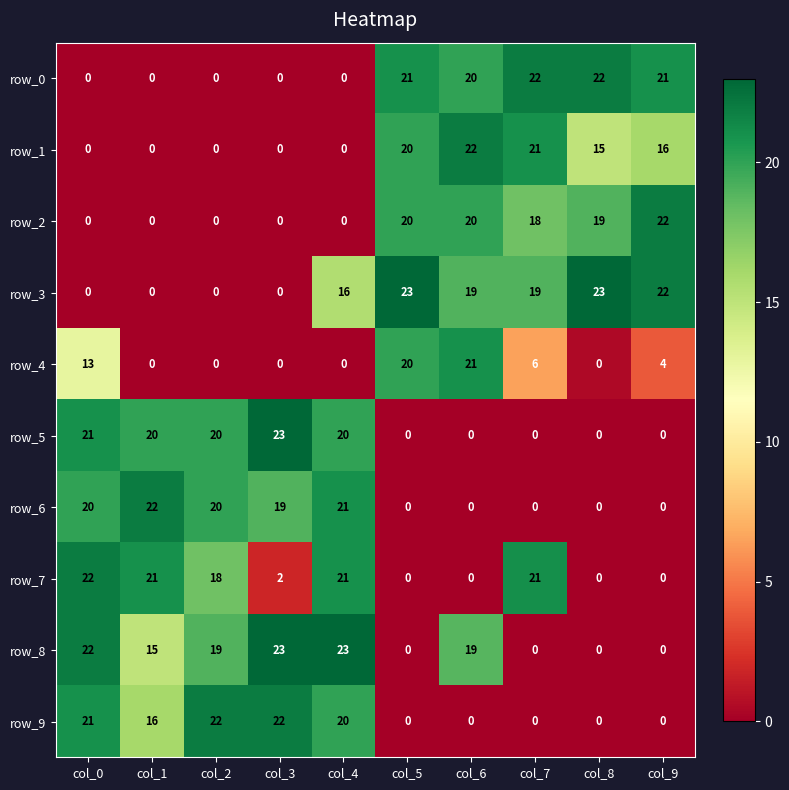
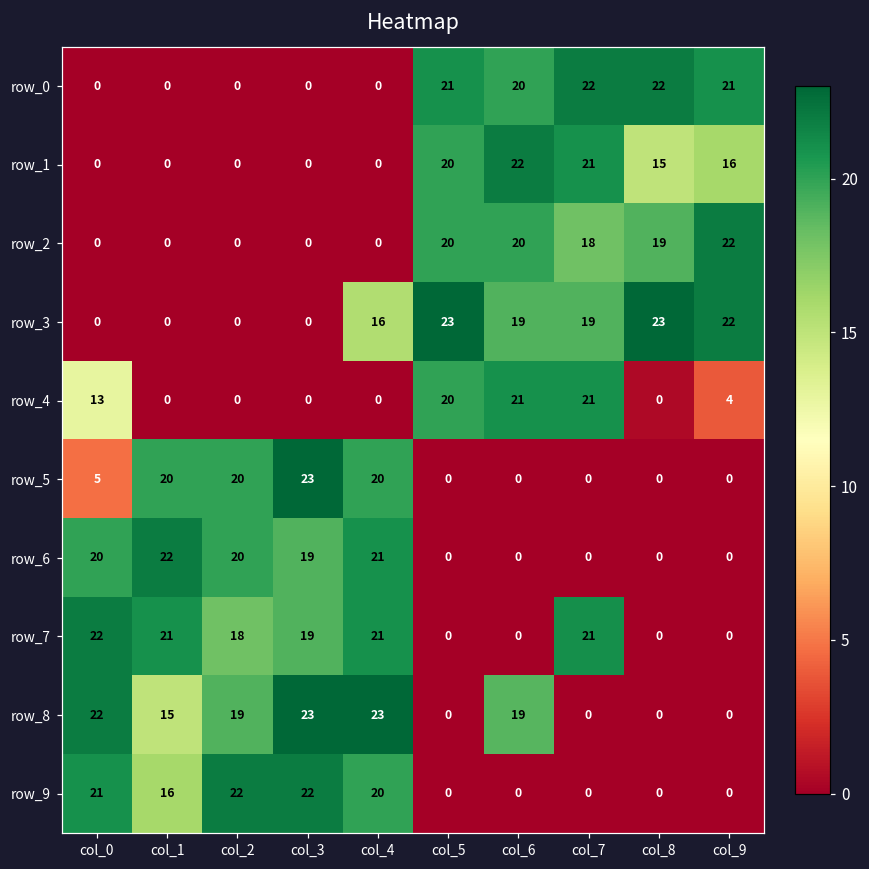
  {
    "row_0": {
      "col_0": 0,
      "col_1": 0,
      "col_2": 0,
      "col_3": 0,
      "col_4": 0,
      "col_5": 21,
      "col_6": 20,
      "col_7": 22,
      "col_8": 22,
      "col_9": 21
    },
    "row_1": {
      "col_0": 0,
      "col_1": 0,
      "col_2": 0,
      "col_3": 0,
      "col_4": 0,
      "col_5": 20,
      "col_6": 22,
      "col_7": 21,
      "col_8": 15,
      "col_9": 16
    },
    "row_2": {
      "col_0": 0,
      "col_1": 0,
      "col_2": 0,
      "col_3": 0,
      "col_4": 0,
      "col_5": 20,
      "col_6": 20,
      "col_7": 18,
      "col_8": 19,
      "col_9": 22
    },
    "row_3": {
      "col_0": 0,
      "col_1": 0,
      "col_2": 0,
      "col_3": 0,
      "col_4": 16,
      "col_5": 23,
      "col_6": 19,
      "col_7": 19,
      "col_8": 23,
      "col_9": 22
    },
    "row_4": {
      "col_0": 13,
      "col_1": 0,
      "col_2": 0,
      "col_3": 0,
      "col_4": 0,
      "col_5": 20,
      "col_6": 21,
-     "col_7": 6,
+     "col_7": 21,
      "col_8": 0,
      "col_9": 4
    },
    "row_5": {
-     "col_0": 21,
+     "col_0": 5,
      "col_1": 20,
      "col_2": 20,
      "col_3": 23,
      "col_4": 20,
      "col_5": 0,
      "col_6": 0,
      "col_7": 0,
      "col_8": 0,
      "col_9": 0
    },
    "row_6": {
      "col_0": 20,
      "col_1": 22,
      "col_2": 20,
      "col_3": 19,
      "col_4": 21,
      "col_5": 0,
      "col_6": 0,
      "col_7": 0,
      "col_8": 0,
      "col_9": 0
    },
    "row_7": {
      "col_0": 22,
      "col_1": 21,
      "col_2": 18,
-     "col_3": 2,
+     "col_3": 19,
      "col_4": 21,
      "col_5": 0,
      "col_6": 0,
      "col_7": 21,
      "col_8": 0,
      "col_9": 0
    },
    "row_8": {
      "col_0": 22,
      "col_1": 15,
      "col_2": 19,
      "col_3": 23,
      "col_4": 23,
      "col_5": 0,
      "col_6": 19,
      "col_7": 0,
      "col_8": 0,
      "col_9": 0
    },
    "row_9": {
      "col_0": 21,
      "col_1": 16,
      "col_2": 22,
      "col_3": 22,
      "col_4": 20,
      "col_5": 0,
      "col_6": 0,
      "col_7": 0,
      "col_8": 0,
      "col_9": 0
    }
  }
